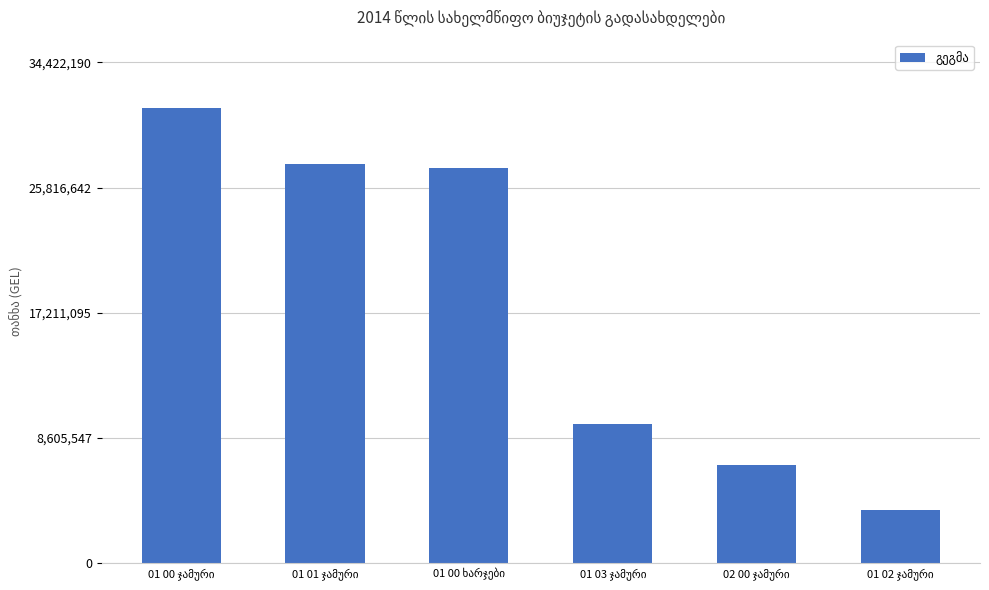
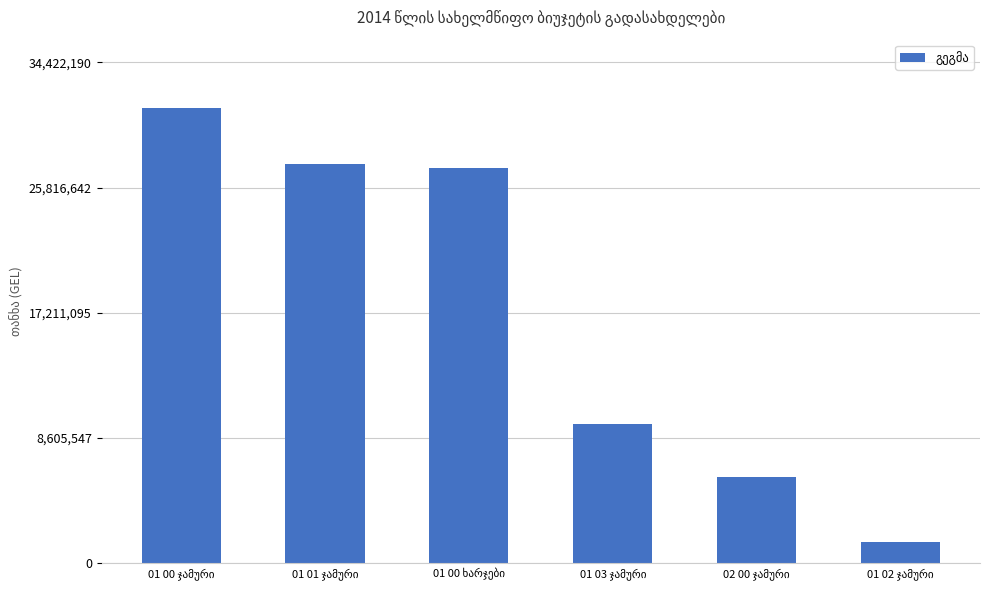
  {
    "01 00 ჯამური": "31,300,000",
    "01 01 ჯამური": "27,400,000",
    "01 00 ხარჯები": "27,200,000",
    "01 03 ჯამური": "9,600,000",
-   "02 00 ჯამური": "6,700,000",
-   "01 02 ჯამური": "3,600,000"
+   "02 00 ჯამური": "5,900,000",
+   "01 02 ჯამური": "1,400,000"
  }
